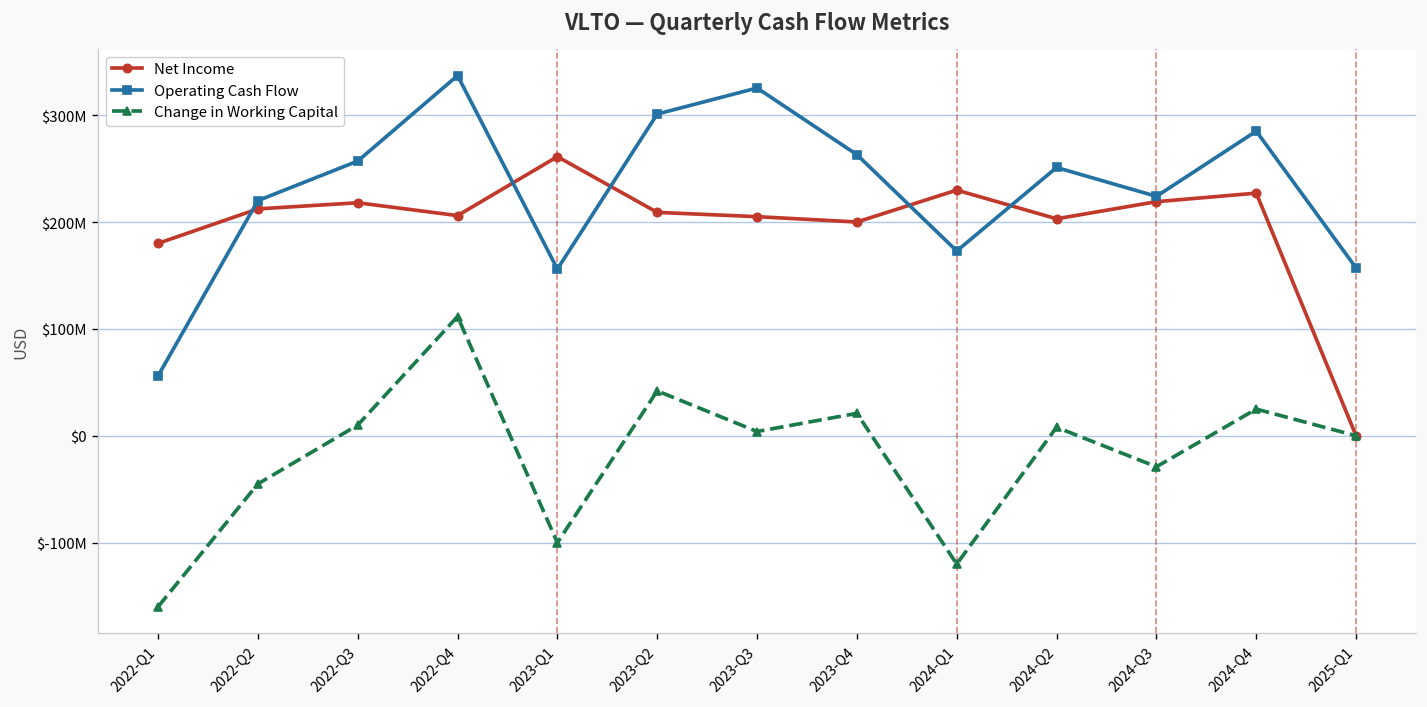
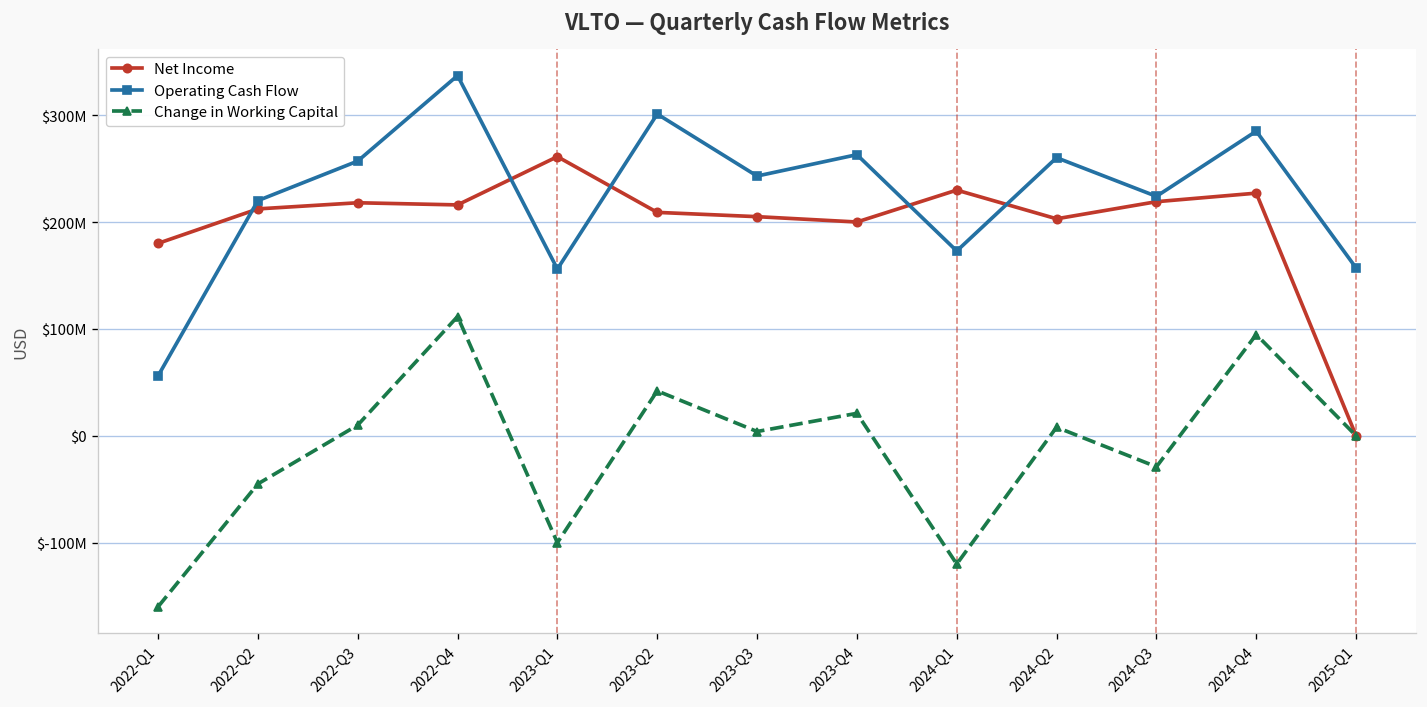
  {
    "Net Income": {
      "2022-Q1": "$180000000",
      "2022-Q2": "$210000000",
      "2022-Q3": "$220000000",
-     "2022-Q4": "$210000000",
+     "2022-Q4": "$220000000",
      "2023-Q1": "$260000000",
      "2023-Q2": "$210000000",
      "2023-Q3": "$210000000",
      "2023-Q4": "$200000000",
      "2024-Q1": "$230000000",
      "2024-Q2": "$200000000",
      "2024-Q3": "$220000000",
      "2024-Q4": "$230000000"
    },
    "Operating Cash Flow": {
      "2022-Q1": "$60000000",
      "2022-Q2": "$220000000",
      "2022-Q3": "$260000000",
      "2022-Q4": "$340000000",
      "2023-Q1": "$160000000",
      "2023-Q2": "$300000000",
-     "2023-Q3": "$330000000",
+     "2023-Q3": "$240000000",
      "2023-Q4": "$260000000",
      "2024-Q1": "$170000000",
-     "2024-Q2": "$250000000",
+     "2024-Q2": "$260000000",
      "2024-Q3": "$220000000",
      "2024-Q4": "$290000000",
      "2025-Q1": "$160000000"
    },
    "Change in Working Capital": {
      "2022-Q1": "$-160000000",
      "2022-Q2": "$-50000000",
      "2022-Q3": "$10000000",
      "2022-Q4": "$110000000",
      "2023-Q1": "$-100000000",
      "2023-Q2": "$40000000",
      "2023-Q3": "$0",
      "2023-Q4": "$20000000",
      "2024-Q1": "$-120000000",
      "2024-Q2": "$10000000",
      "2024-Q3": "$-30000000",
-     "2024-Q4": "$30000000"
+     "2024-Q4": "$90000000"
    }
  }
